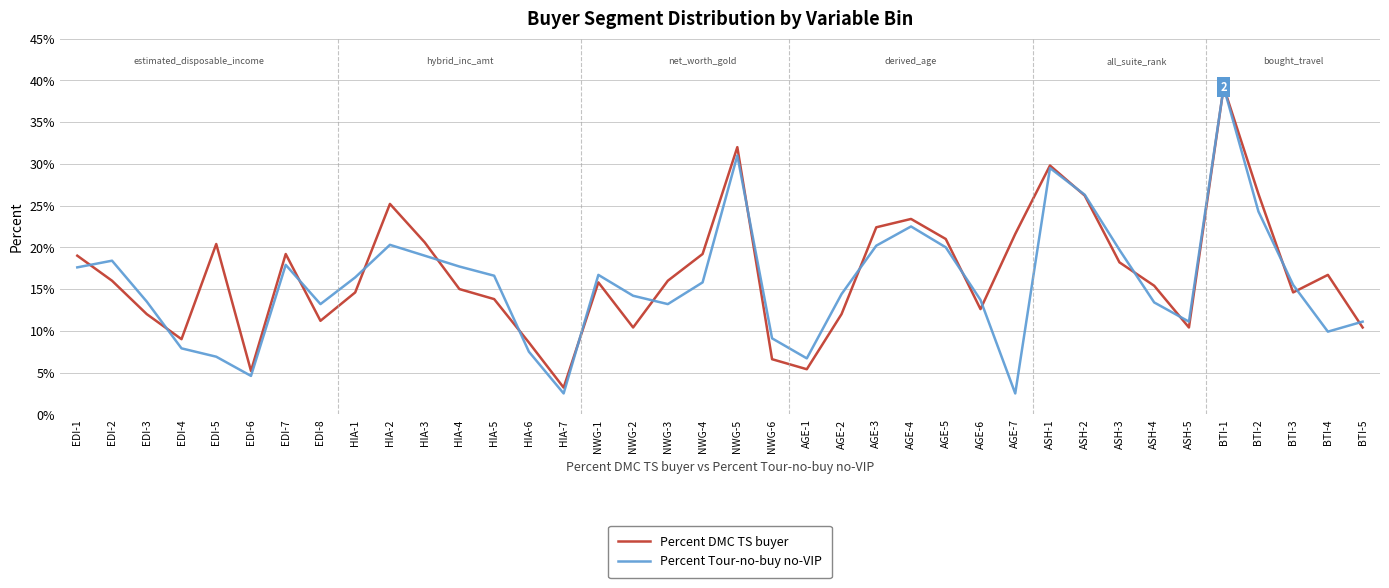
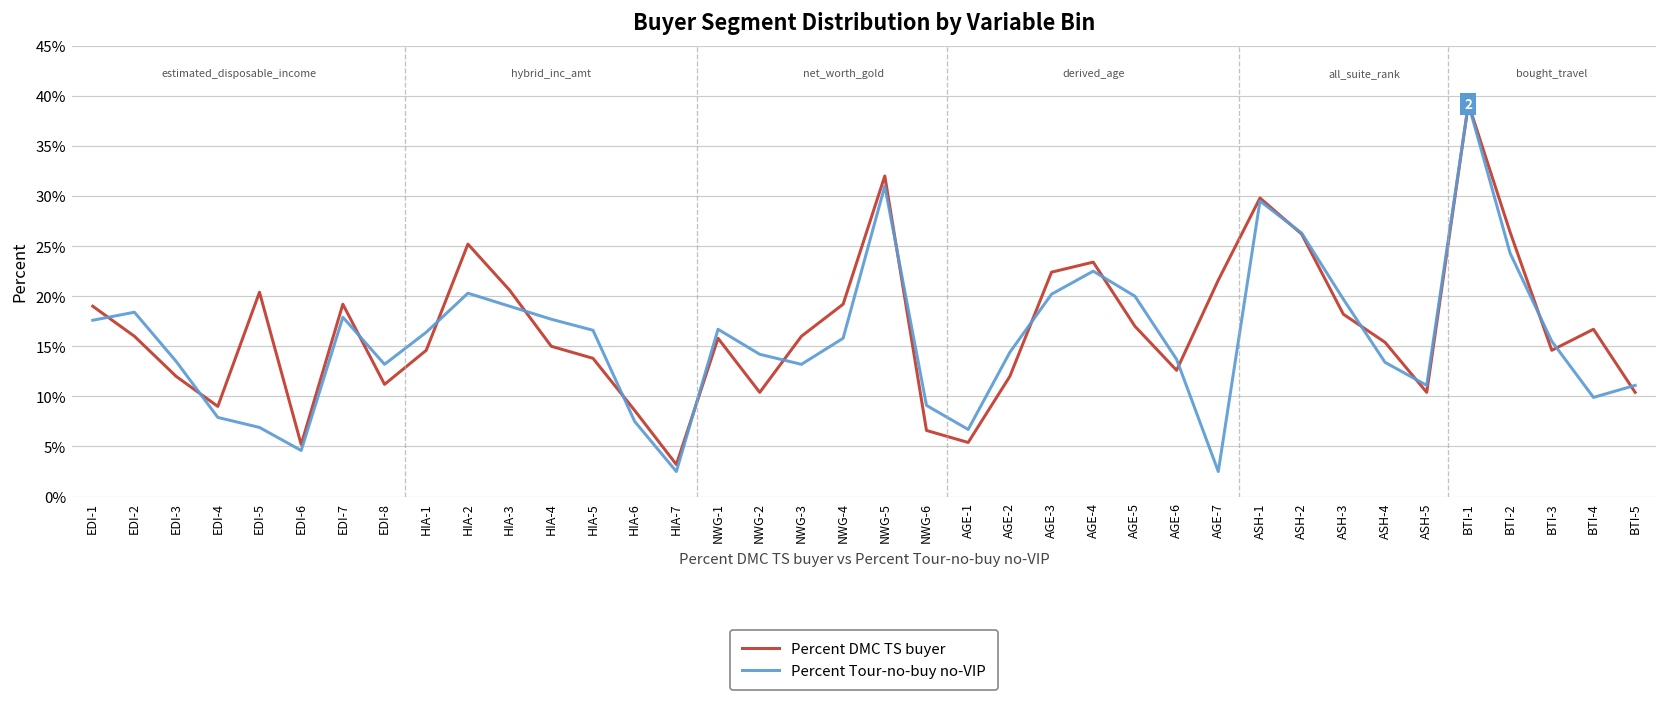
  {
    "Percent DMC TS buyer": {
      "EDI-1": "19%",
      "EDI-2": "16%",
      "EDI-3": "12%",
      "EDI-4": "9%",
      "EDI-5": "20%",
      "EDI-6": "5%",
      "EDI-7": "19%",
      "EDI-8": "11%",
      "HIA-1": "15%",
      "HIA-2": "25%",
      "HIA-3": "21%",
      "HIA-4": "15%",
      "HIA-5": "14%",
      "HIA-6": "9%",
      "HIA-7": "3%",
      "NWG-1": "16%",
      "NWG-2": "10%",
      "NWG-3": "16%",
      "NWG-4": "19%",
      "NWG-5": "32%",
      "NWG-6": "7%",
      "AGE-1": "5%",
      "AGE-2": "12%",
      "AGE-3": "22%",
      "AGE-4": "23%",
-     "AGE-5": "21%",
+     "AGE-5": "17%",
      "AGE-6": "13%",
      "AGE-7": "22%",
      "ASH-3": "18%",
      "ASH-4": "15%",
      "ASH-5": "10%",
      "BTI-2": "26%",
      "BTI-3": "15%",
      "BTI-4": "17%",
      "BTI-5": "10%"
    },
    "Percent Tour-no-buy no-VIP": {
      "EDI-1": "18%",
      "EDI-2": "18%",
      "EDI-3": "14%",
      "EDI-4": "8%",
      "EDI-5": "7%",
      "EDI-6": "5%",
      "EDI-7": "18%",
      "EDI-8": "13%",
      "HIA-1": "16%",
      "HIA-2": "20%",
      "HIA-3": "19%",
      "HIA-4": "18%",
      "HIA-5": "17%",
      "HIA-6": "8%",
      "HIA-7": "3%",
      "NWG-1": "17%",
      "NWG-2": "14%",
      "NWG-3": "13%",
      "NWG-4": "16%",
      "NWG-5": "31%",
      "NWG-6": "9%",
      "AGE-1": "7%",
      "AGE-2": "14%",
      "AGE-3": "20%",
      "AGE-4": "23%",
      "AGE-5": "20%",
      "AGE-6": "14%",
      "AGE-7": "3%",
      "ASH-3": "20%",
      "ASH-4": "13%",
      "ASH-5": "11%",
      "BTI-2": "24%",
      "BTI-3": "16%",
      "BTI-4": "10%",
      "BTI-5": "11%"
    }
  }
